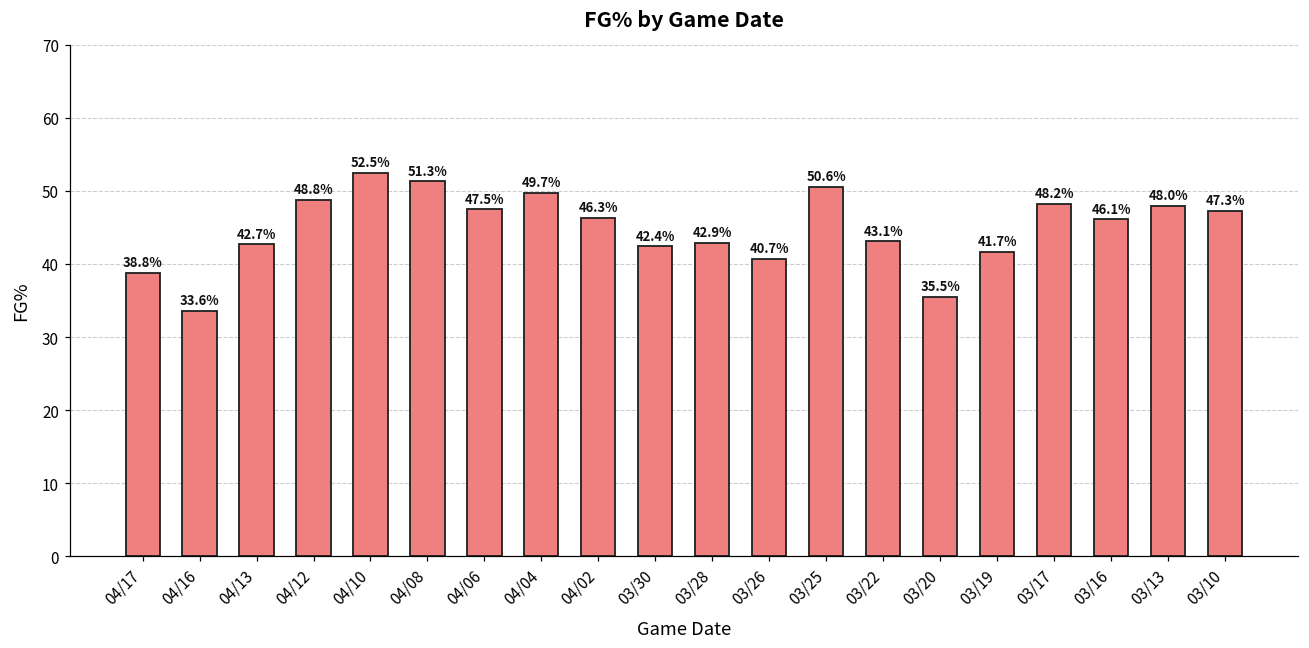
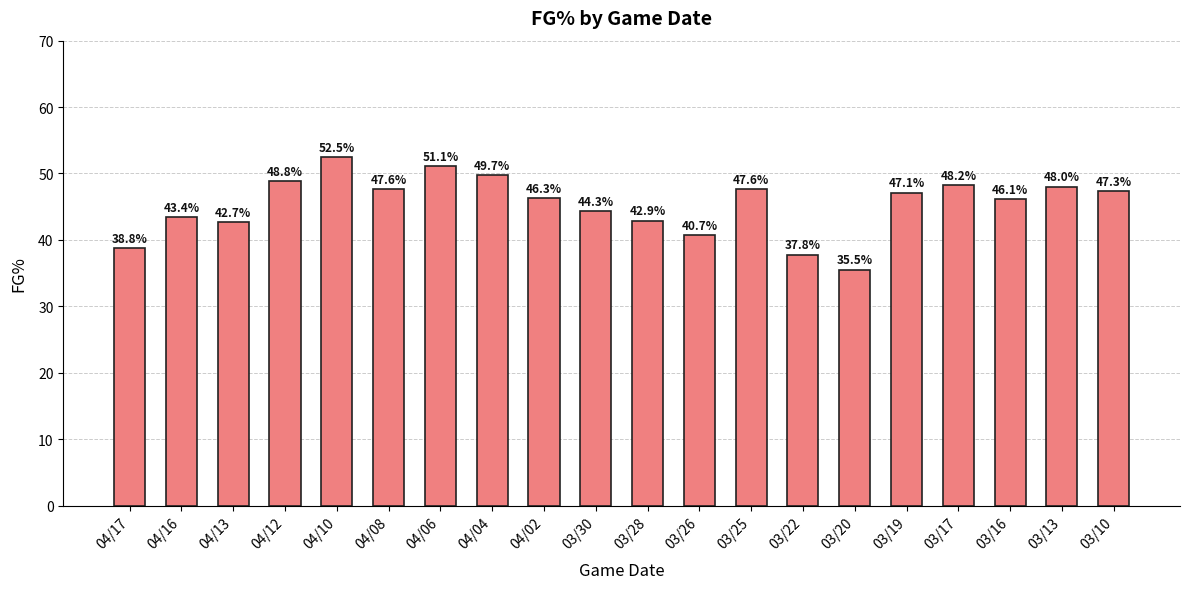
  {
    "04/17": "38.8%",
-   "04/16": "33.6%",
+   "04/16": "43.4%",
    "04/13": "42.7%",
    "04/12": "48.8%",
    "04/10": "52.5%",
-   "04/08": "51.3%",
-   "04/06": "47.5%",
+   "04/08": "47.6%",
+   "04/06": "51.1%",
    "04/04": "49.7%",
    "04/02": "46.3%",
-   "03/30": "42.4%",
+   "03/30": "44.3%",
    "03/28": "42.9%",
    "03/26": "40.7%",
-   "03/25": "50.6%",
-   "03/22": "43.1%",
+   "03/25": "47.6%",
+   "03/22": "37.8%",
    "03/20": "35.5%",
-   "03/19": "41.7%",
+   "03/19": "47.1%",
    "03/17": "48.2%",
    "03/16": "46.1%",
    "03/13": "48.0%",
    "03/10": "47.3%"
  }
